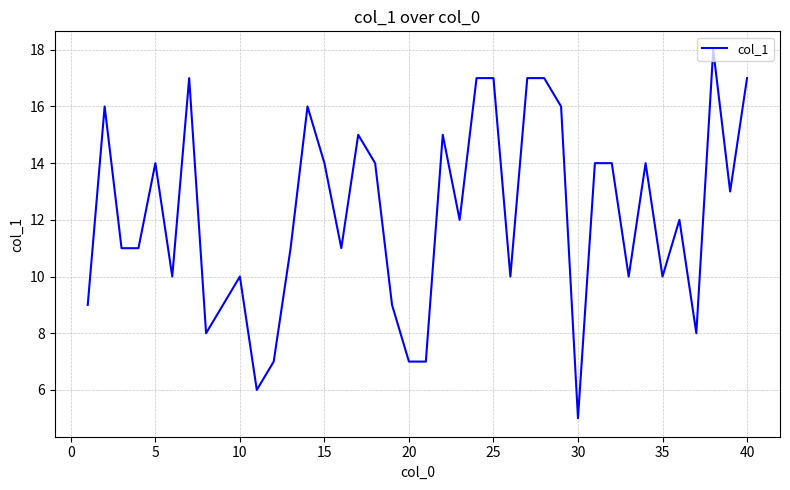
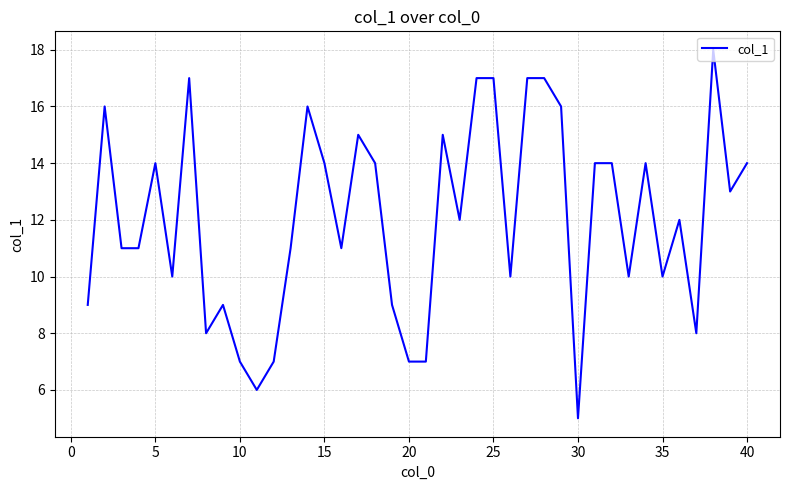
  {
    "5": 14,
-   "10": 10,
+   "10": 7,
    "15": 14,
    "20": 7,
    "25": 17,
    "30": 5,
    "35": 10,
-   "40": 17
+   "40": 14
  }
